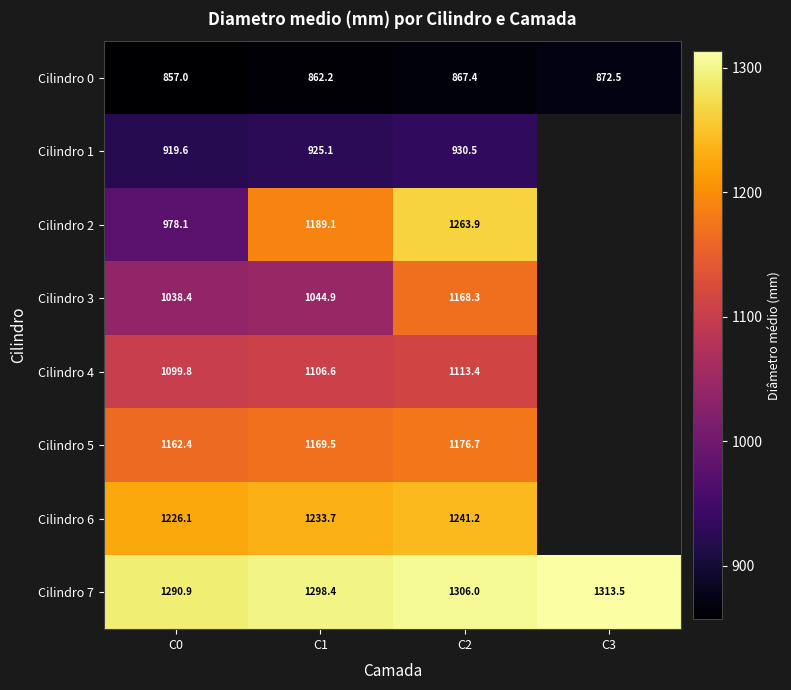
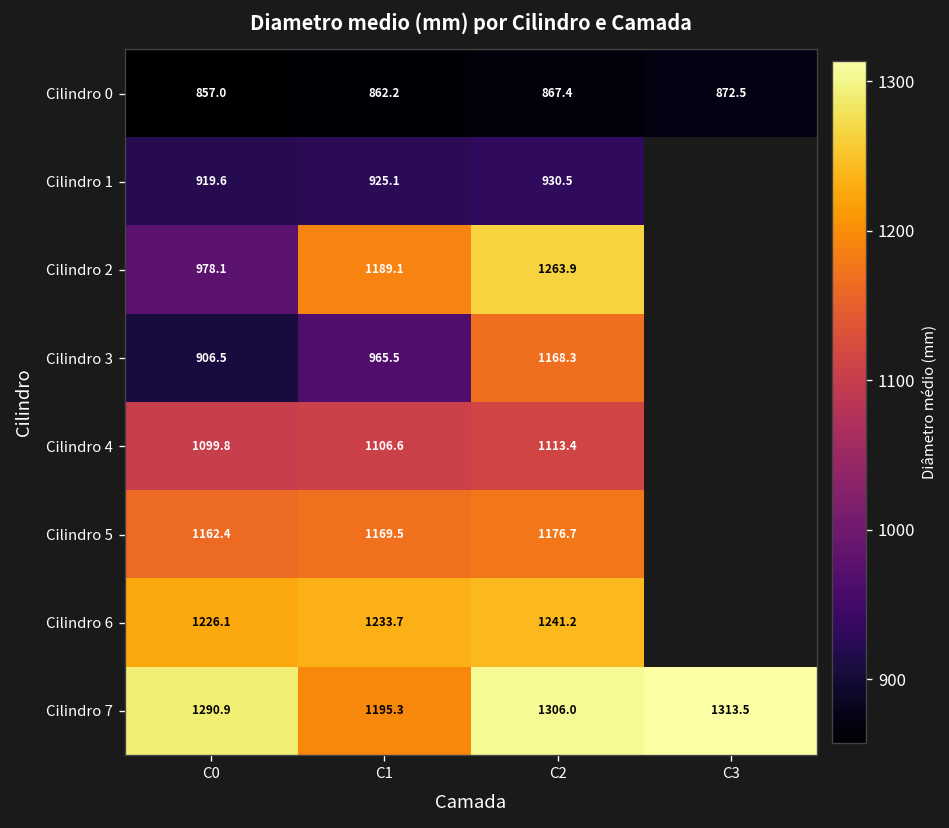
  {
    "Cilindro 0": {
      "C0": 857.0,
      "C1": 862.2,
      "C2": 867.4,
      "C3": 872.5
    },
    "Cilindro 1": {
      "C0": 919.6,
      "C1": 925.1,
      "C2": 930.5
    },
    "Cilindro 2": {
      "C0": 978.1,
      "C1": 1189.1,
      "C2": 1263.9
    },
    "Cilindro 3": {
-     "C0": 1038.4,
-     "C1": 1044.9,
+     "C0": 906.5,
+     "C1": 965.5,
      "C2": 1168.3
    },
    "Cilindro 4": {
      "C0": 1099.8,
      "C1": 1106.6,
      "C2": 1113.4
    },
    "Cilindro 5": {
      "C0": 1162.4,
      "C1": 1169.5,
      "C2": 1176.7
    },
    "Cilindro 6": {
      "C0": 1226.1,
      "C1": 1233.7,
      "C2": 1241.2
    },
    "Cilindro 7": {
      "C0": 1290.9,
-     "C1": 1298.4,
+     "C1": 1195.3,
      "C2": 1306.0,
      "C3": 1313.5
    }
  }
